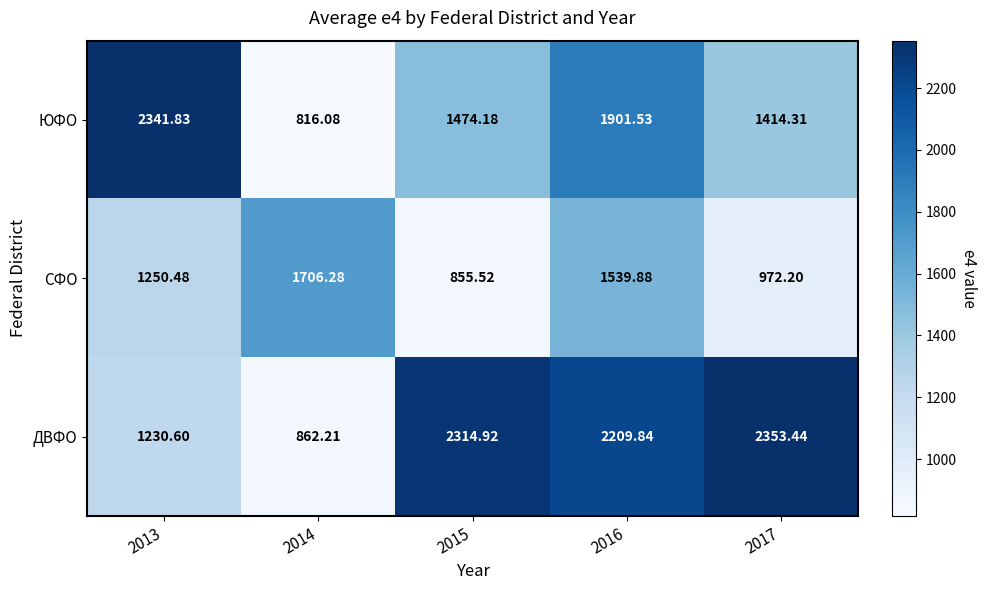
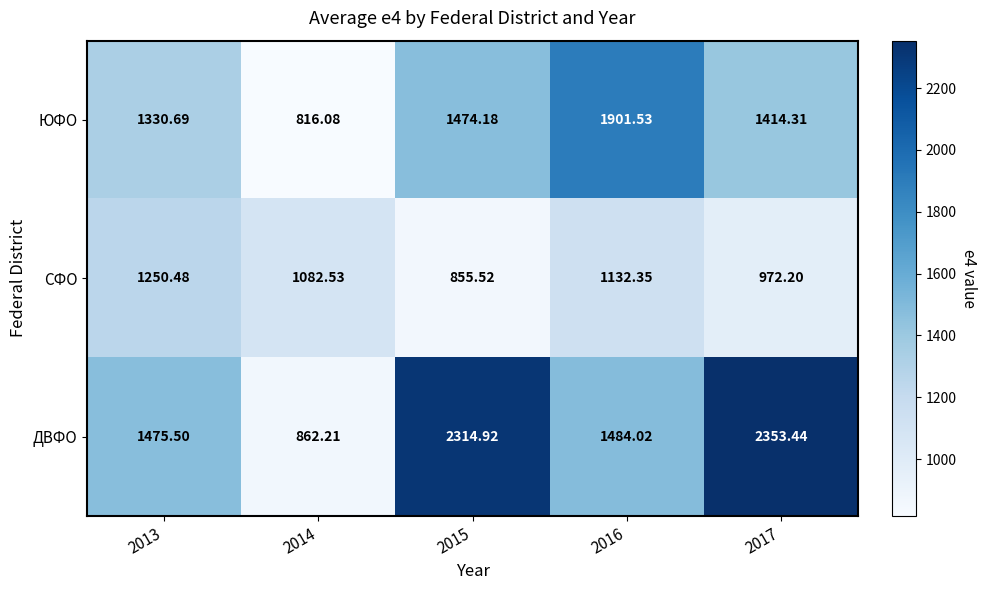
  {
    "ЮФО": {
-     "2013": 2341.83,
+     "2013": 1330.69,
      "2014": 816.08,
      "2015": 1474.18,
      "2016": 1901.53,
      "2017": 1414.31
    },
    "СФО": {
      "2013": 1250.48,
-     "2014": 1706.28,
+     "2014": 1082.53,
      "2015": 855.52,
-     "2016": 1539.88,
+     "2016": 1132.35,
      "2017": 972.20
    },
    "ДВФО": {
-     "2013": 1230.60,
+     "2013": 1475.50,
      "2014": 862.21,
      "2015": 2314.92,
-     "2016": 2209.84,
+     "2016": 1484.02,
      "2017": 2353.44
    }
  }
